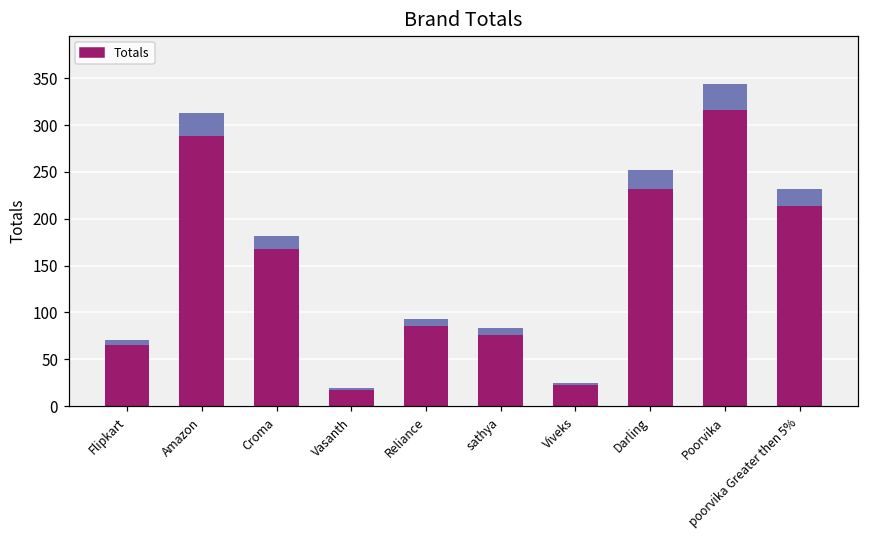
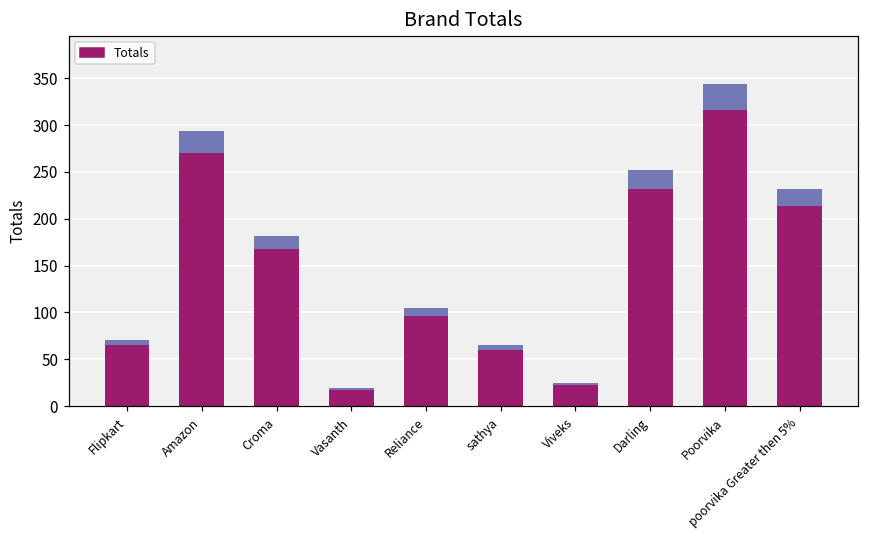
  {
    "Flipkart": 70,
-   "Amazon": 310,
+   "Amazon": 290,
    "Croma": 180,
    "Vasanth": 20,
-   "Reliance": 90,
-   "sathya": 80,
+   "Reliance": 110,
+   "sathya": 70,
    "Viveks": 30,
    "Darling": 250,
    "Poorvika": 340,
    "poorvika Greater then 5%": 230
  }
